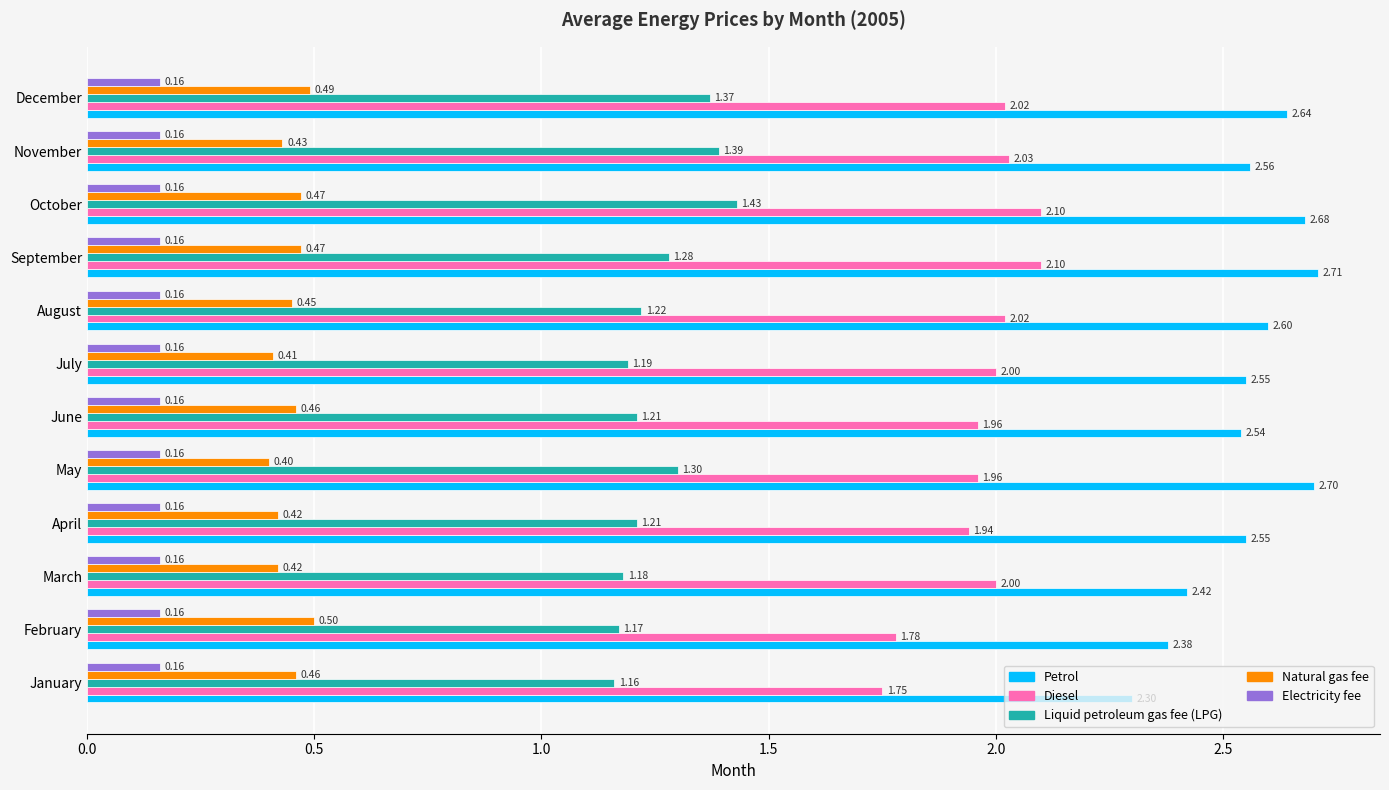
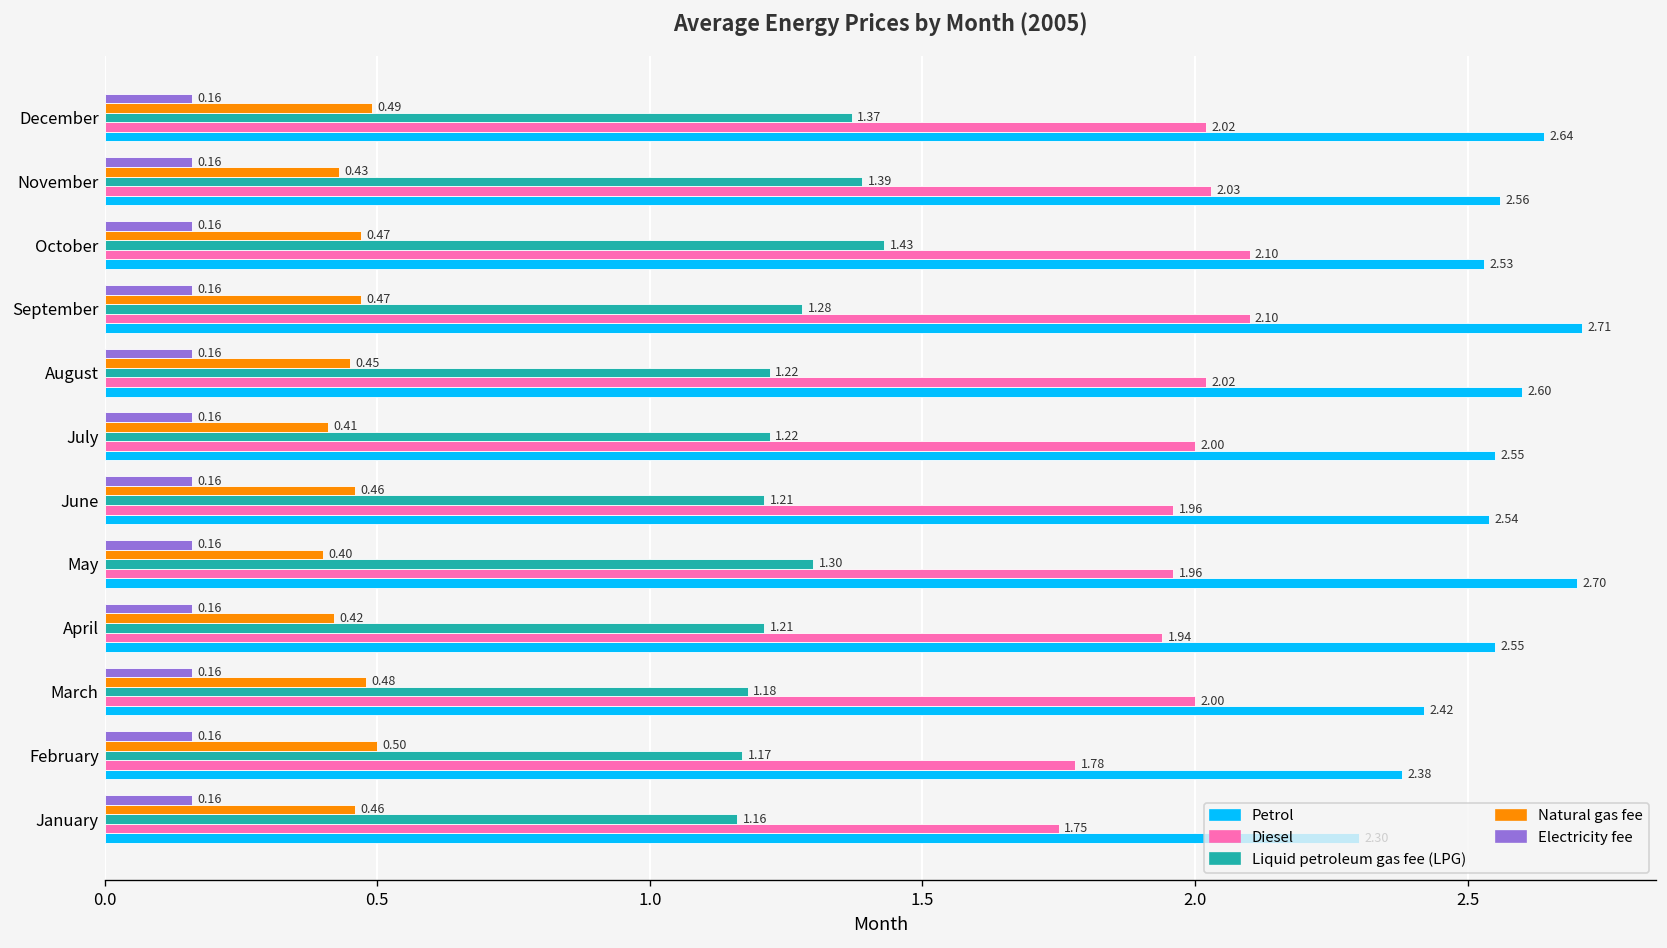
  {
    "Petrol": {
      "December": 2.64,
      "November": 2.56,
-     "October": 2.68,
+     "October": 2.53,
      "September": 2.71,
      "August": 2.60,
      "July": 2.55,
      "June": 2.54,
      "May": 2.70,
      "April": 2.55,
      "March": 2.42,
      "February": 2.38
    },
    "Diesel": {
      "December": 2.02,
      "November": 2.03,
      "October": 2.10,
      "September": 2.10,
      "August": 2.02,
      "July": 2.00,
      "June": 1.96,
      "May": 1.96,
      "April": 1.94,
      "March": 2.00,
      "February": 1.78,
      "January": 1.75
    },
    "Liquid petroleum gas fee (LPG)": {
      "December": 1.37,
      "November": 1.39,
      "October": 1.43,
      "September": 1.28,
      "August": 1.22,
-     "July": 1.19,
+     "July": 1.22,
      "June": 1.21,
      "May": 1.30,
      "April": 1.21,
      "March": 1.18,
      "February": 1.17,
      "January": 1.16
    },
    "Natural gas fee": {
      "December": 0.49,
      "November": 0.43,
      "October": 0.47,
      "September": 0.47,
      "August": 0.45,
      "July": 0.41,
      "June": 0.46,
      "May": 0.40,
      "April": 0.42,
-     "March": 0.42,
+     "March": 0.48,
      "February": 0.50,
      "January": 0.46
    },
    "Electricity fee": {
      "December": 0.16,
      "November": 0.16,
      "October": 0.16,
      "September": 0.16,
      "August": 0.16,
      "July": 0.16,
      "June": 0.16,
      "May": 0.16,
      "April": 0.16,
      "March": 0.16,
      "February": 0.16,
      "January": 0.16
    }
  }
